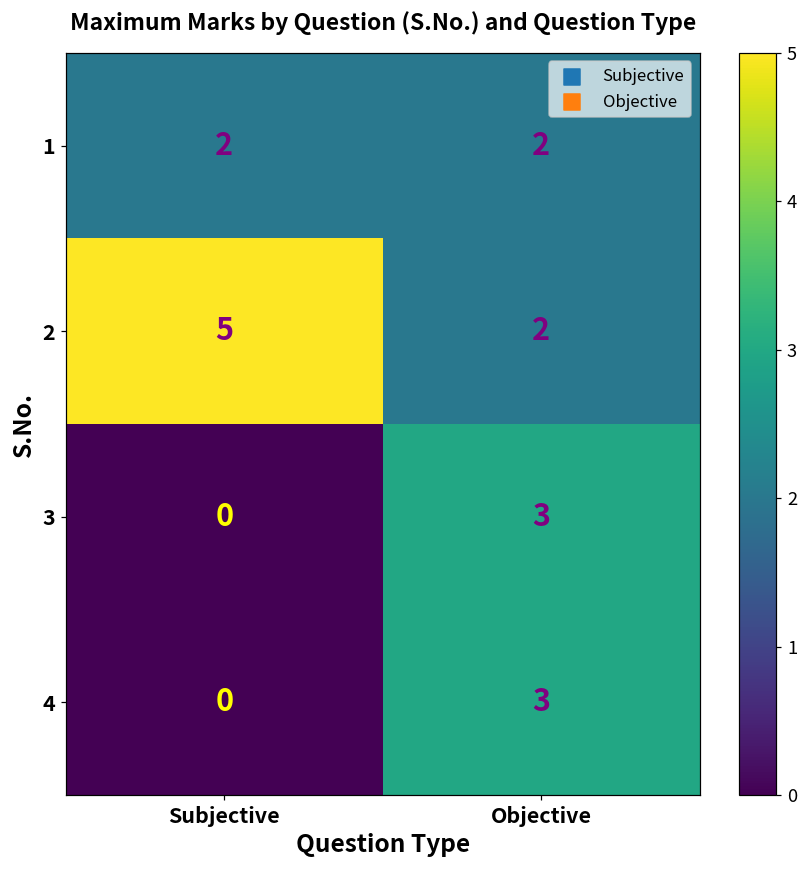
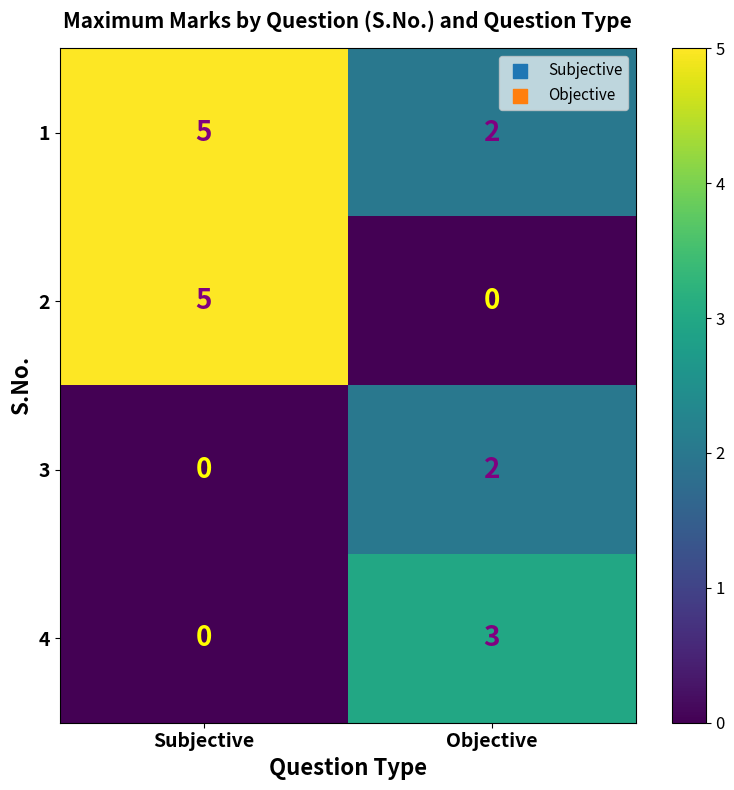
  {
    "1": {
-     "Subjective": 2,
+     "Subjective": 5,
      "Objective": 2
    },
    "2": {
      "Subjective": 5,
-     "Objective": 2
+     "Objective": 0
    },
    "3": {
      "Subjective": 0,
-     "Objective": 3
+     "Objective": 2
    },
    "4": {
      "Subjective": 0,
      "Objective": 3
    }
  }
